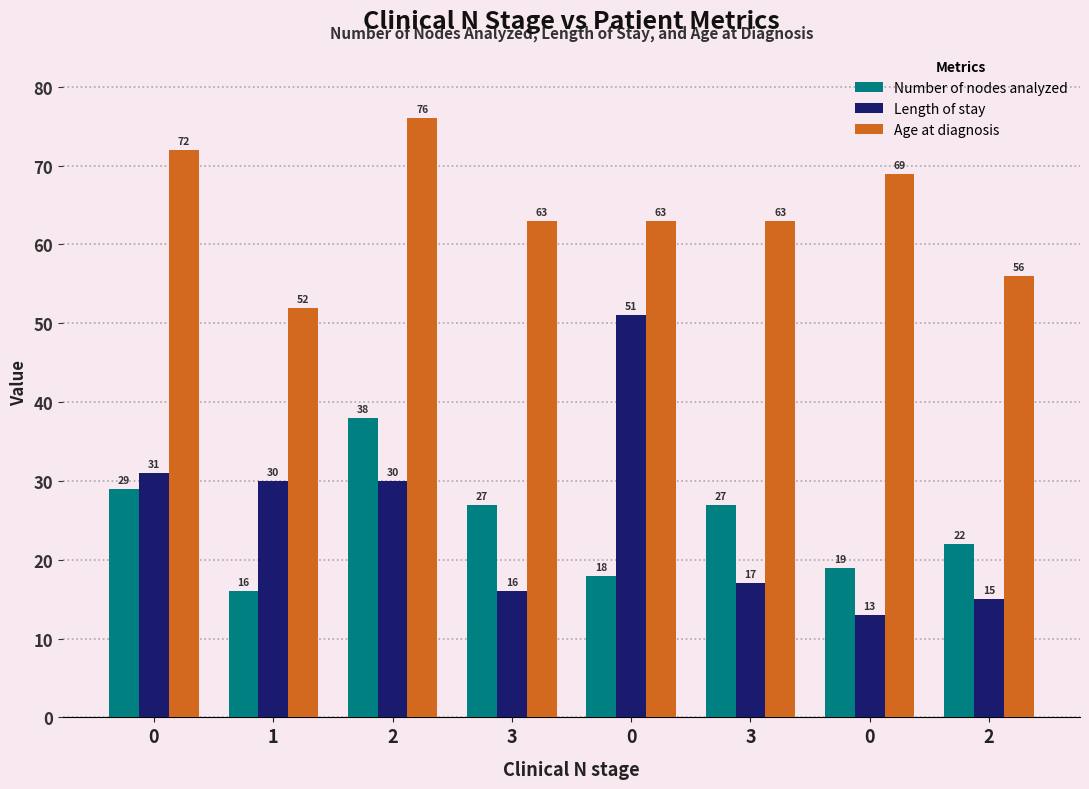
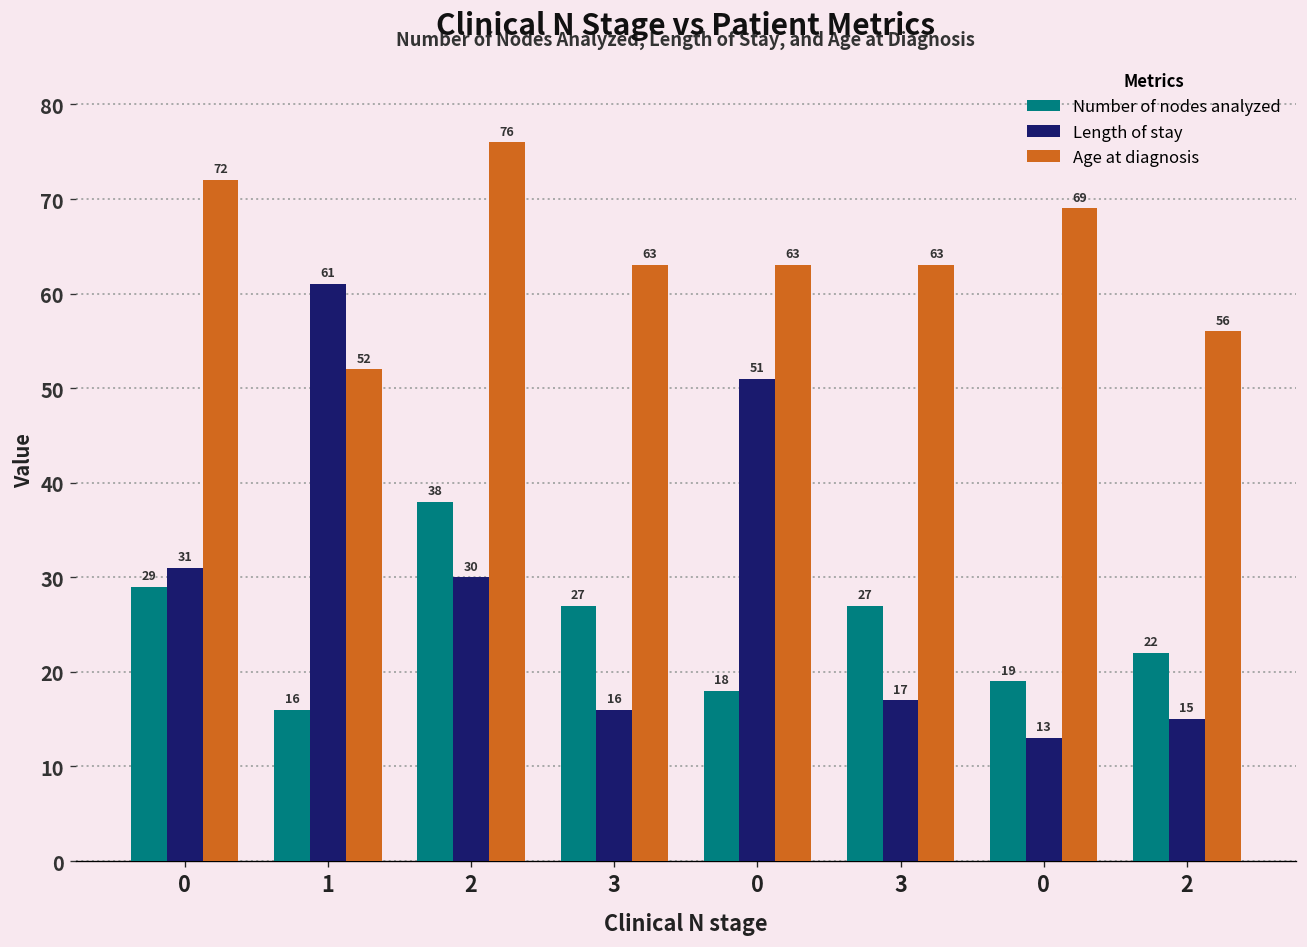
  {
    "Number of nodes analyzed": {
      "1": 16
    },
    "Length of stay": {
-     "1": 30
+     "1": 61
    },
    "Age at diagnosis": {
      "1": 52
    }
  }
